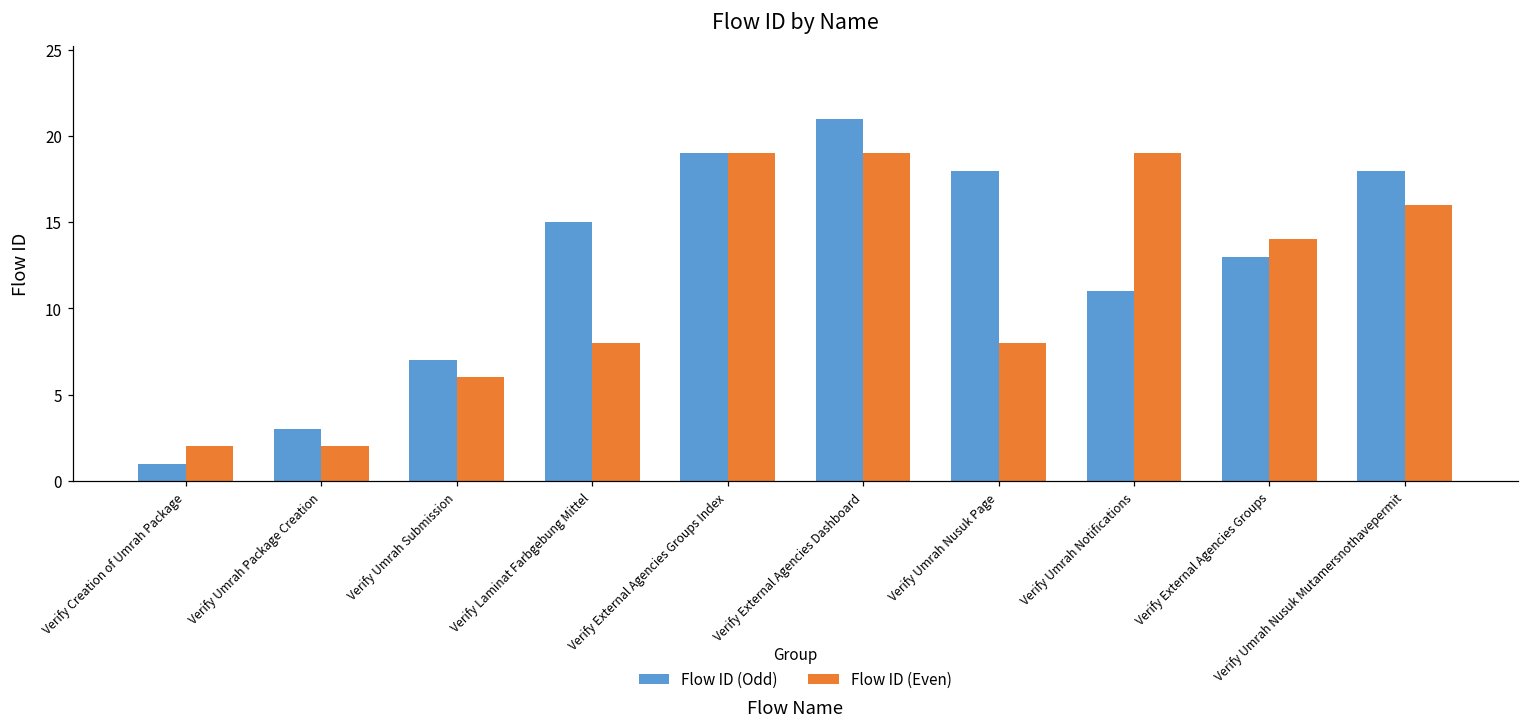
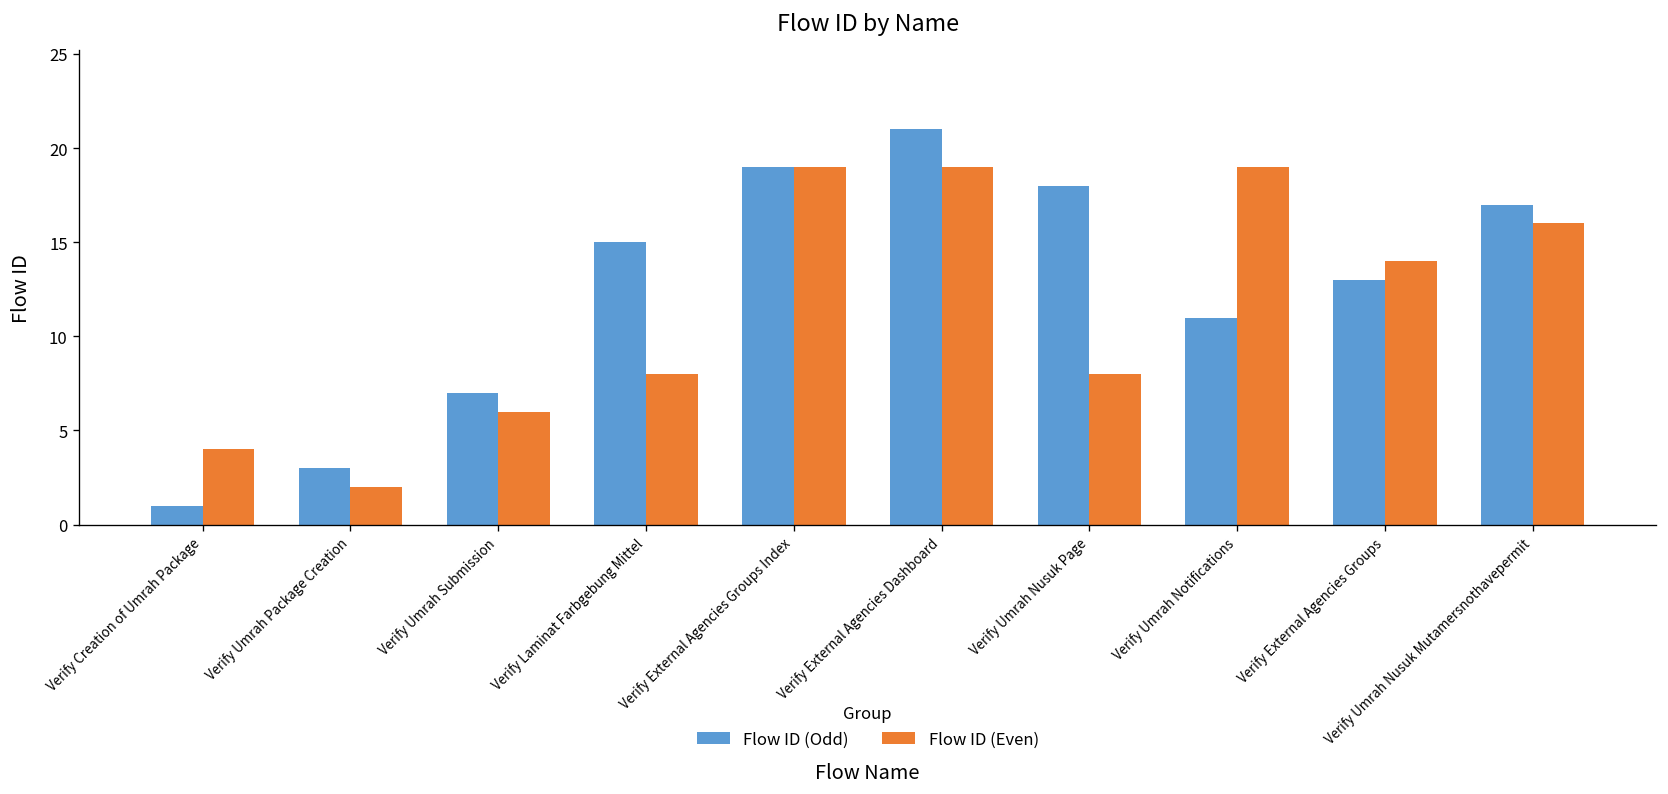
  {
    "Flow ID (Odd)": {
      "Verify Creation of Umrah Package": 1,
      "Verify Umrah Package Creation": 3,
      "Verify Umrah Submission": 7,
      "Verify Laminat Farbgebung Mittel": 15,
      "Verify External Agencies Groups Index": 19,
      "Verify External Agencies Dashboard": 21,
      "Verify Umrah Nusuk Page": 18,
      "Verify Umrah Notifications": 11,
      "Verify External Agencies Groups": 13,
-     "Verify Umrah Nusuk Mutamersnothavepermit": 18
+     "Verify Umrah Nusuk Mutamersnothavepermit": 17
    },
    "Flow ID (Even)": {
-     "Verify Creation of Umrah Package": 2,
+     "Verify Creation of Umrah Package": 4,
      "Verify Umrah Package Creation": 2,
      "Verify Umrah Submission": 6,
      "Verify Laminat Farbgebung Mittel": 8,
      "Verify External Agencies Groups Index": 19,
      "Verify External Agencies Dashboard": 19,
      "Verify Umrah Nusuk Page": 8,
      "Verify Umrah Notifications": 19,
      "Verify External Agencies Groups": 14,
      "Verify Umrah Nusuk Mutamersnothavepermit": 16
    }
  }
